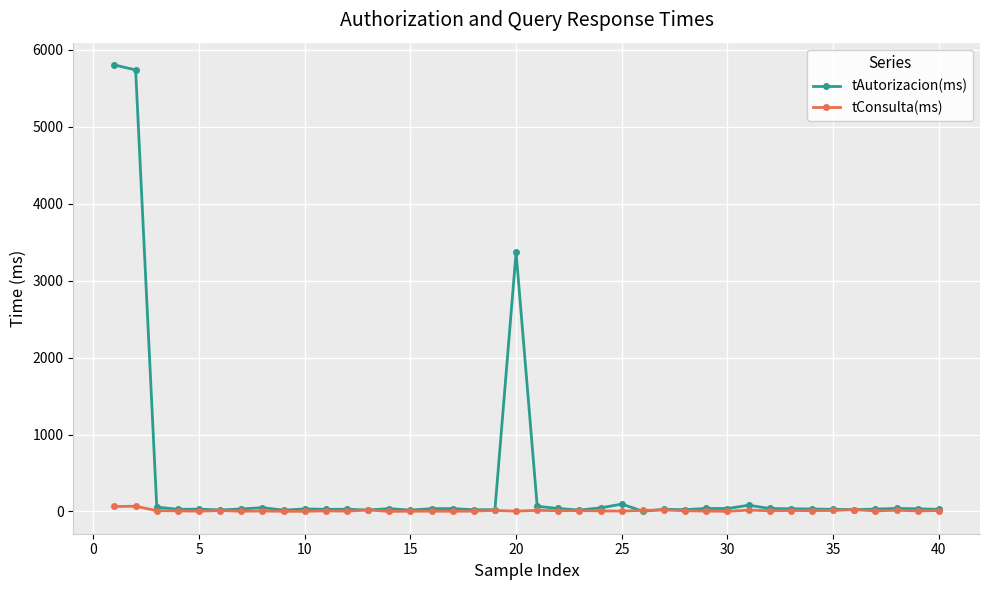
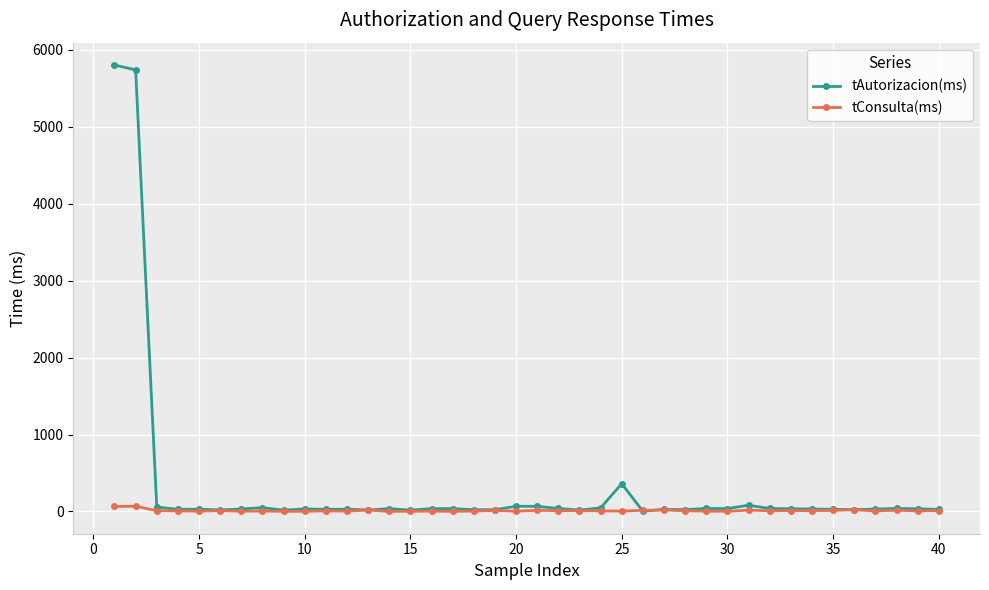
  {
    "tAutorizacion(ms)": {
-     "20": 3400,
-     "25": 100,
+     "20": 100,
+     "25": 400,
      "30": 0
    },
    "tConsulta(ms)": {
      "20": 0,
      "25": 0,
      "30": 0
    }
  }
